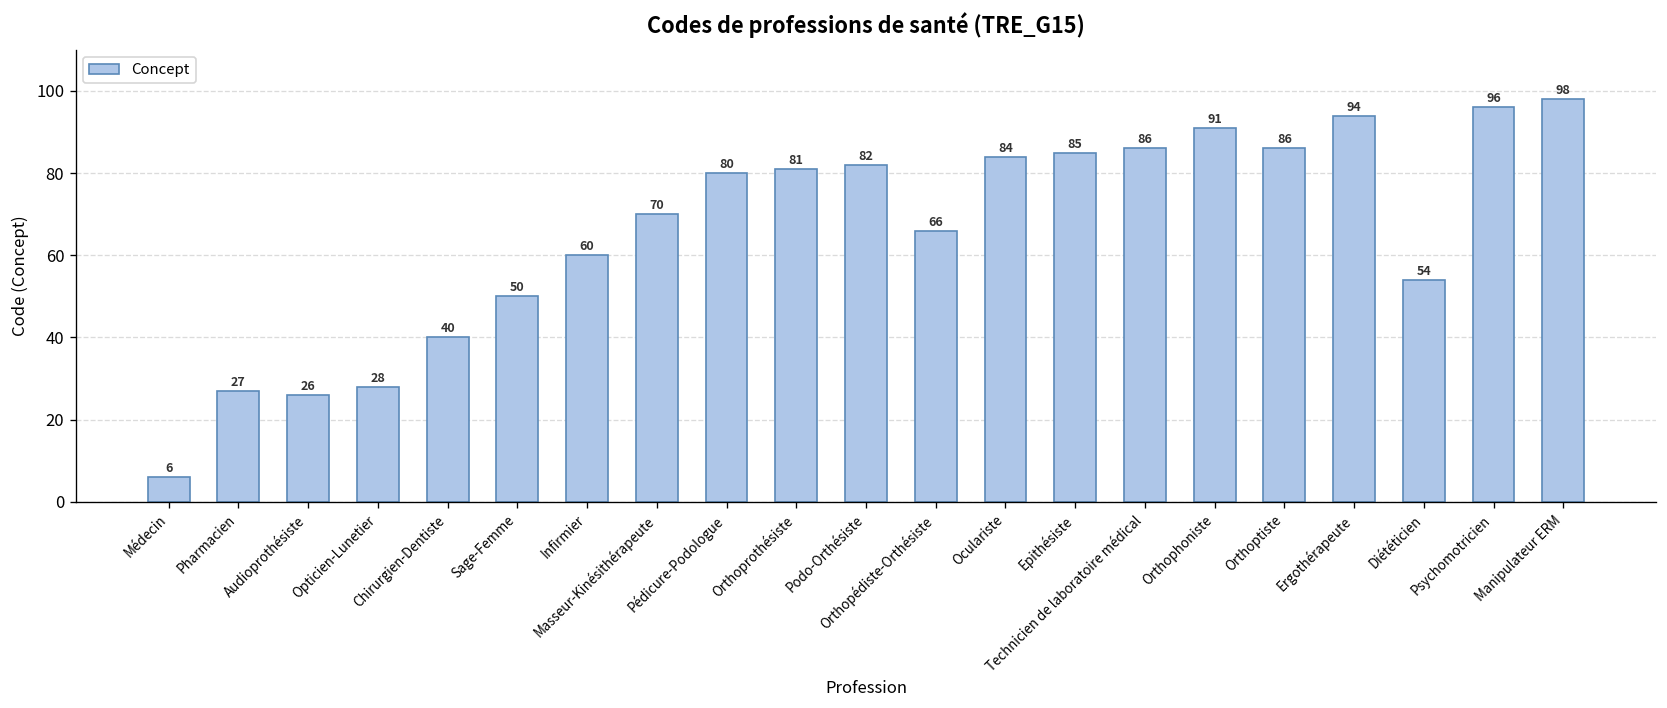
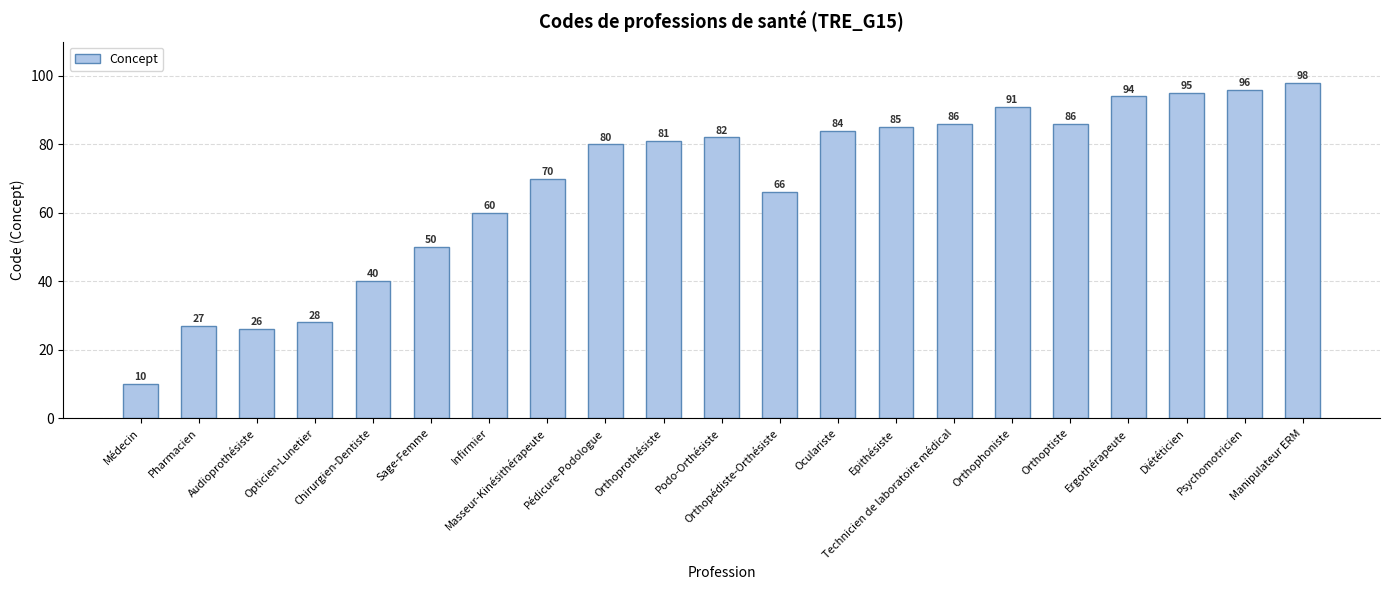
  {
-   "Médecin": 6,
+   "Médecin": 10,
    "Pharmacien": 27,
    "Audioprothésiste": 26,
    "Opticien-Lunetier": 28,
    "Chirurgien-Dentiste": 40,
    "Sage-Femme": 50,
    "Infirmier": 60,
    "Masseur-Kinésithérapeute": 70,
    "Pédicure-Podologue": 80,
    "Orthoprothésiste": 81,
    "Podo-Orthésiste": 82,
    "Orthopédiste-Orthésiste": 66,
    "Oculariste": 84,
    "Epithésiste": 85,
    "Technicien de laboratoire médical": 86,
    "Orthophoniste": 91,
    "Orthoptiste": 86,
    "Ergothérapeute": 94,
-   "Diététicien": 54,
+   "Diététicien": 95,
    "Psychomotricien": 96,
    "Manipulateur ERM": 98
  }
